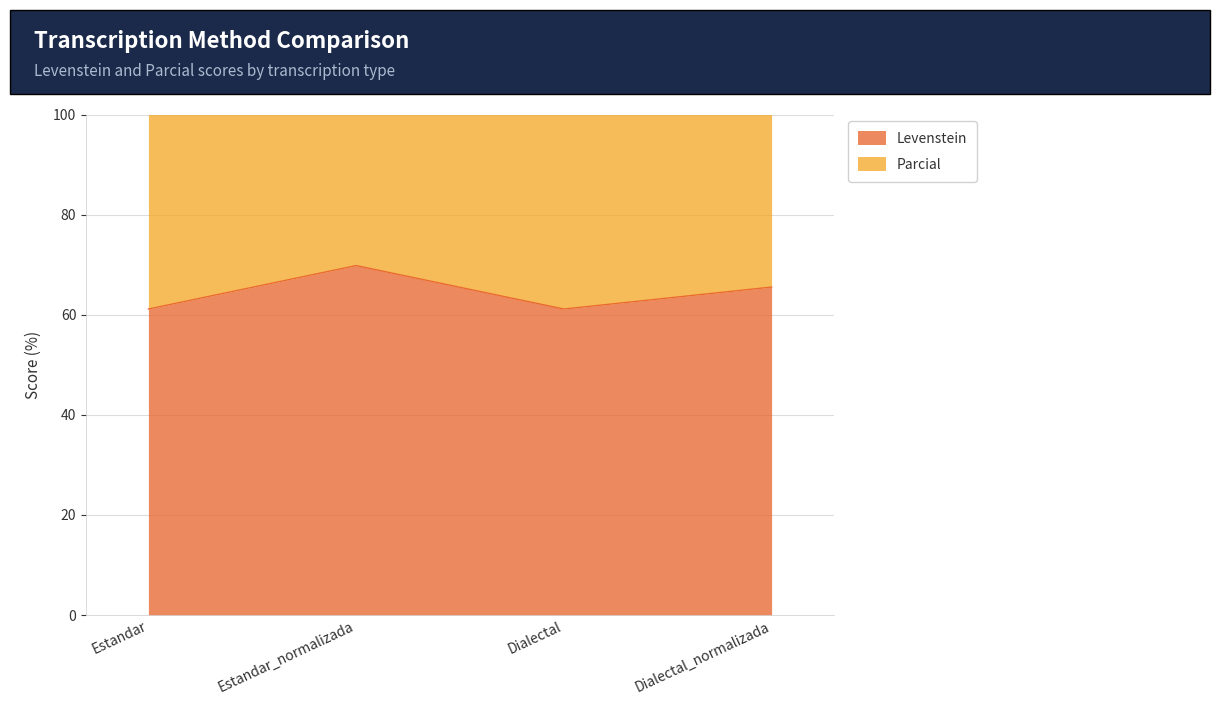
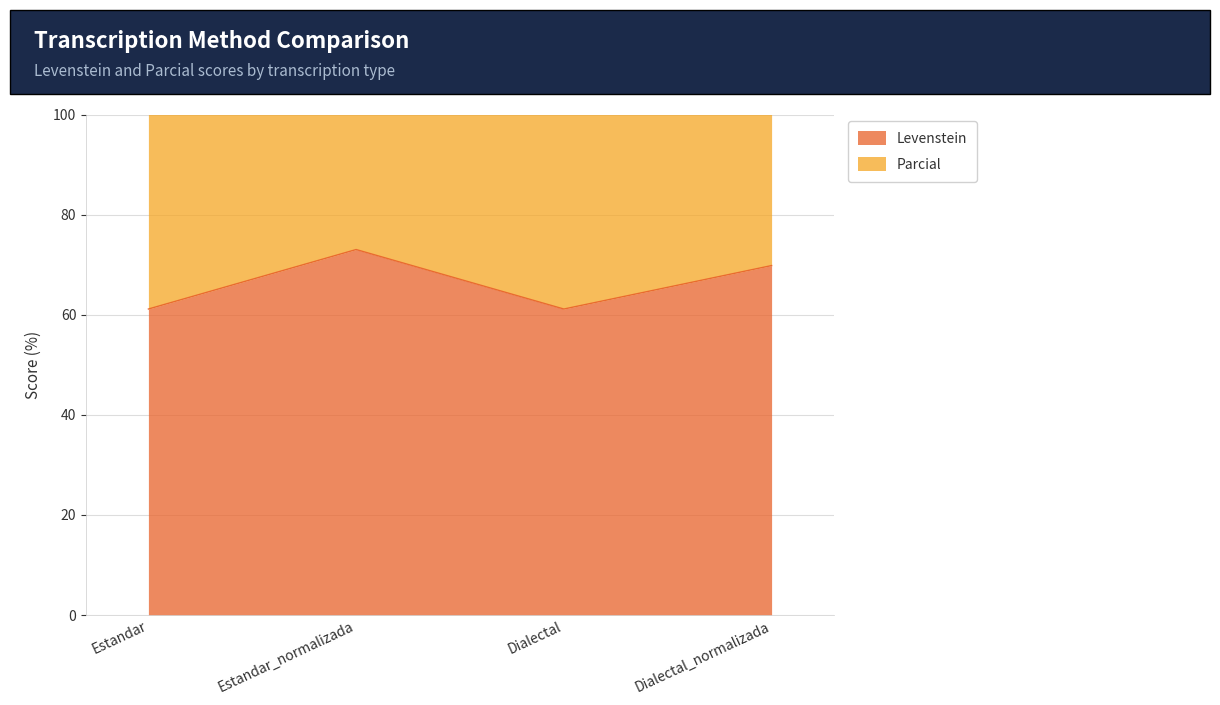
  {
    "Levenstein": {
      "Estandar": 61,
-     "Estandar_normalizada": 70,
+     "Estandar_normalizada": 73,
      "Dialectal": 61,
-     "Dialectal_normalizada": 66
+     "Dialectal_normalizada": 70
    }
  }
